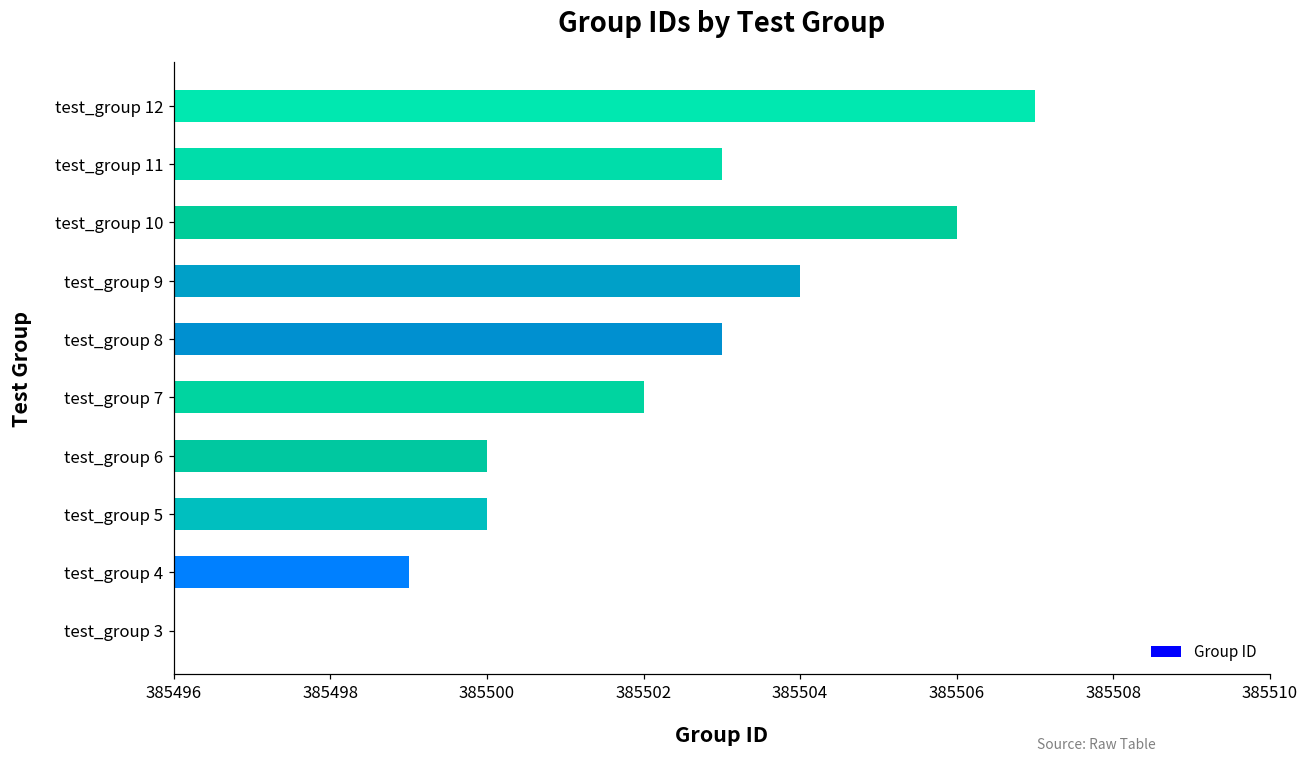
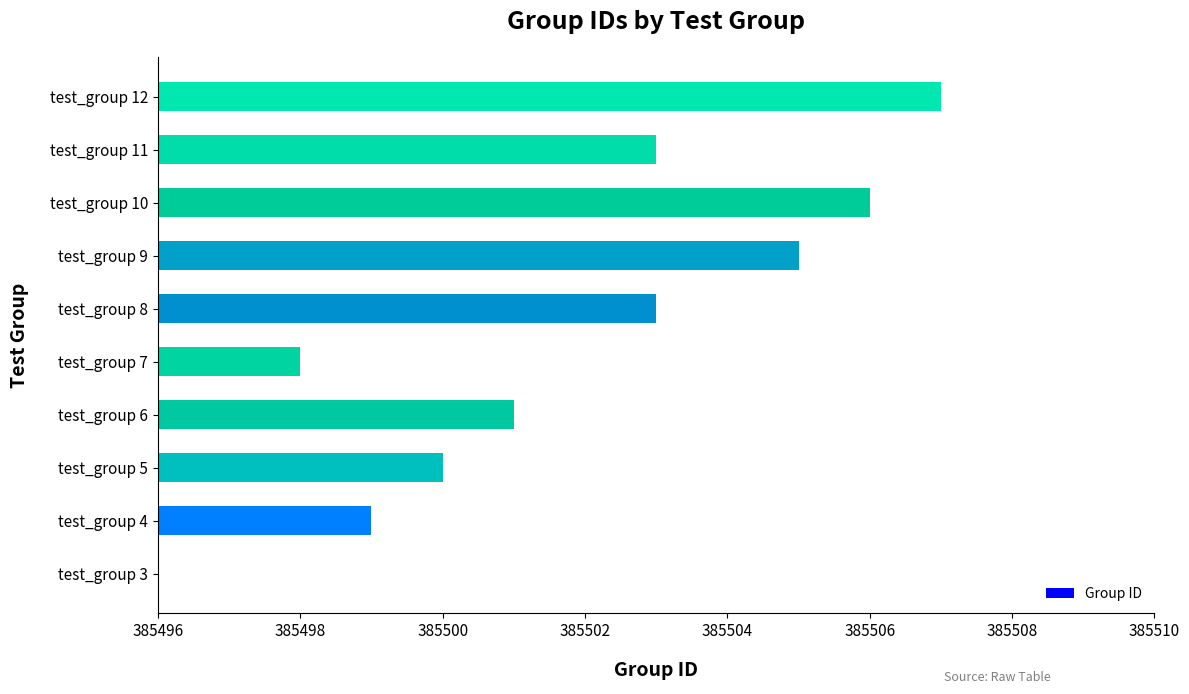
  {
    "test_group 12": 385507,
    "test_group 11": 385503,
    "test_group 10": 385506,
-   "test_group 9": 385504,
+   "test_group 9": 385505,
    "test_group 8": 385503,
-   "test_group 7": 385502,
-   "test_group 6": 385500,
+   "test_group 7": 385498,
+   "test_group 6": 385501,
    "test_group 5": 385500,
    "test_group 4": 385499,
    "test_group 3": 385496
  }
